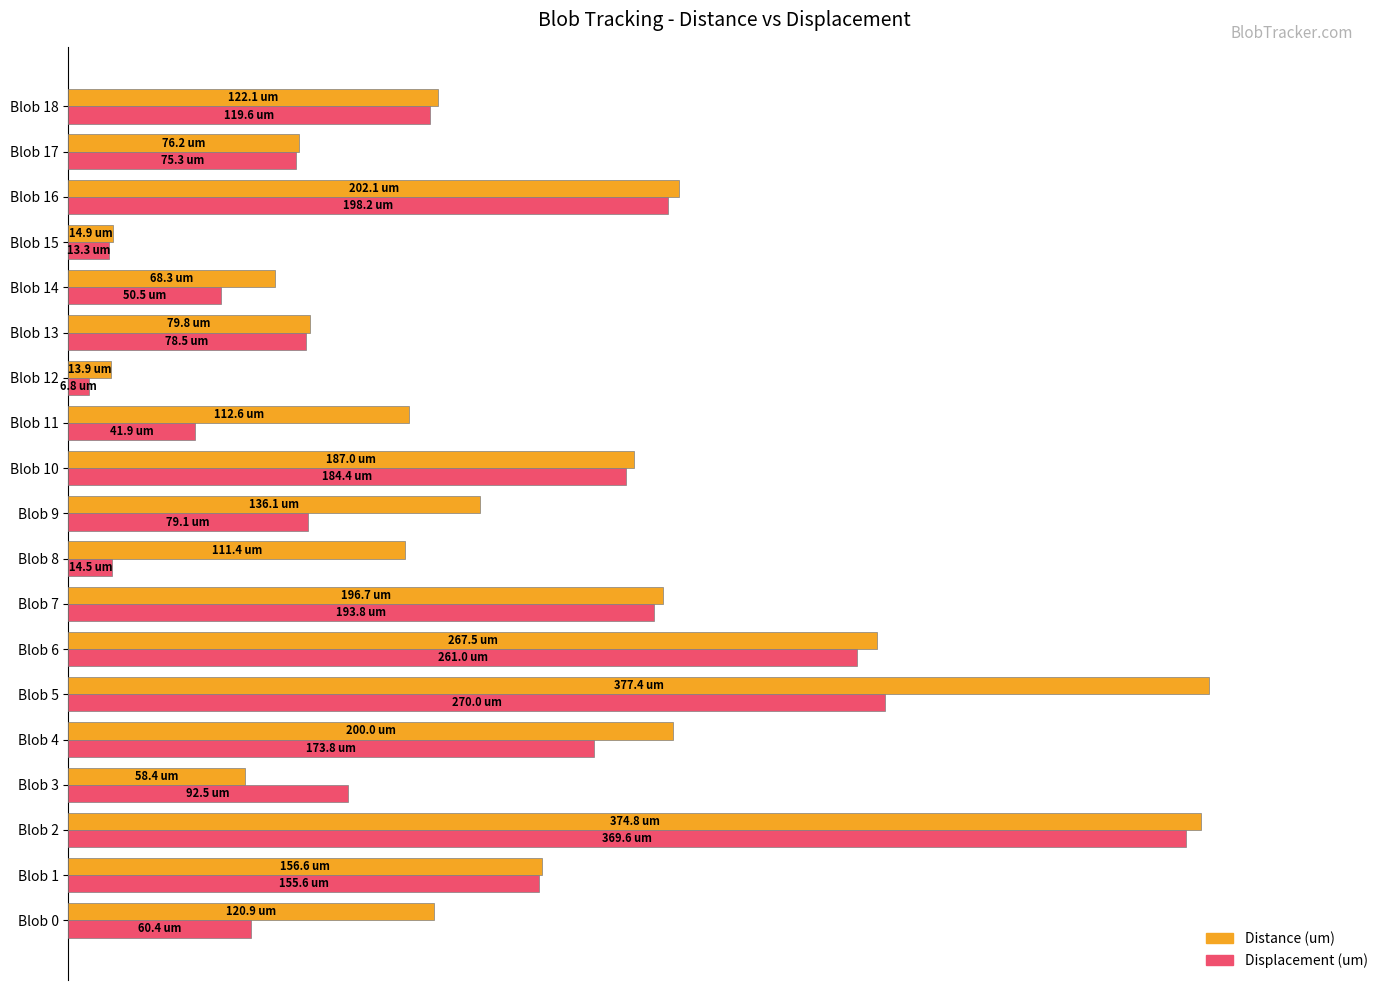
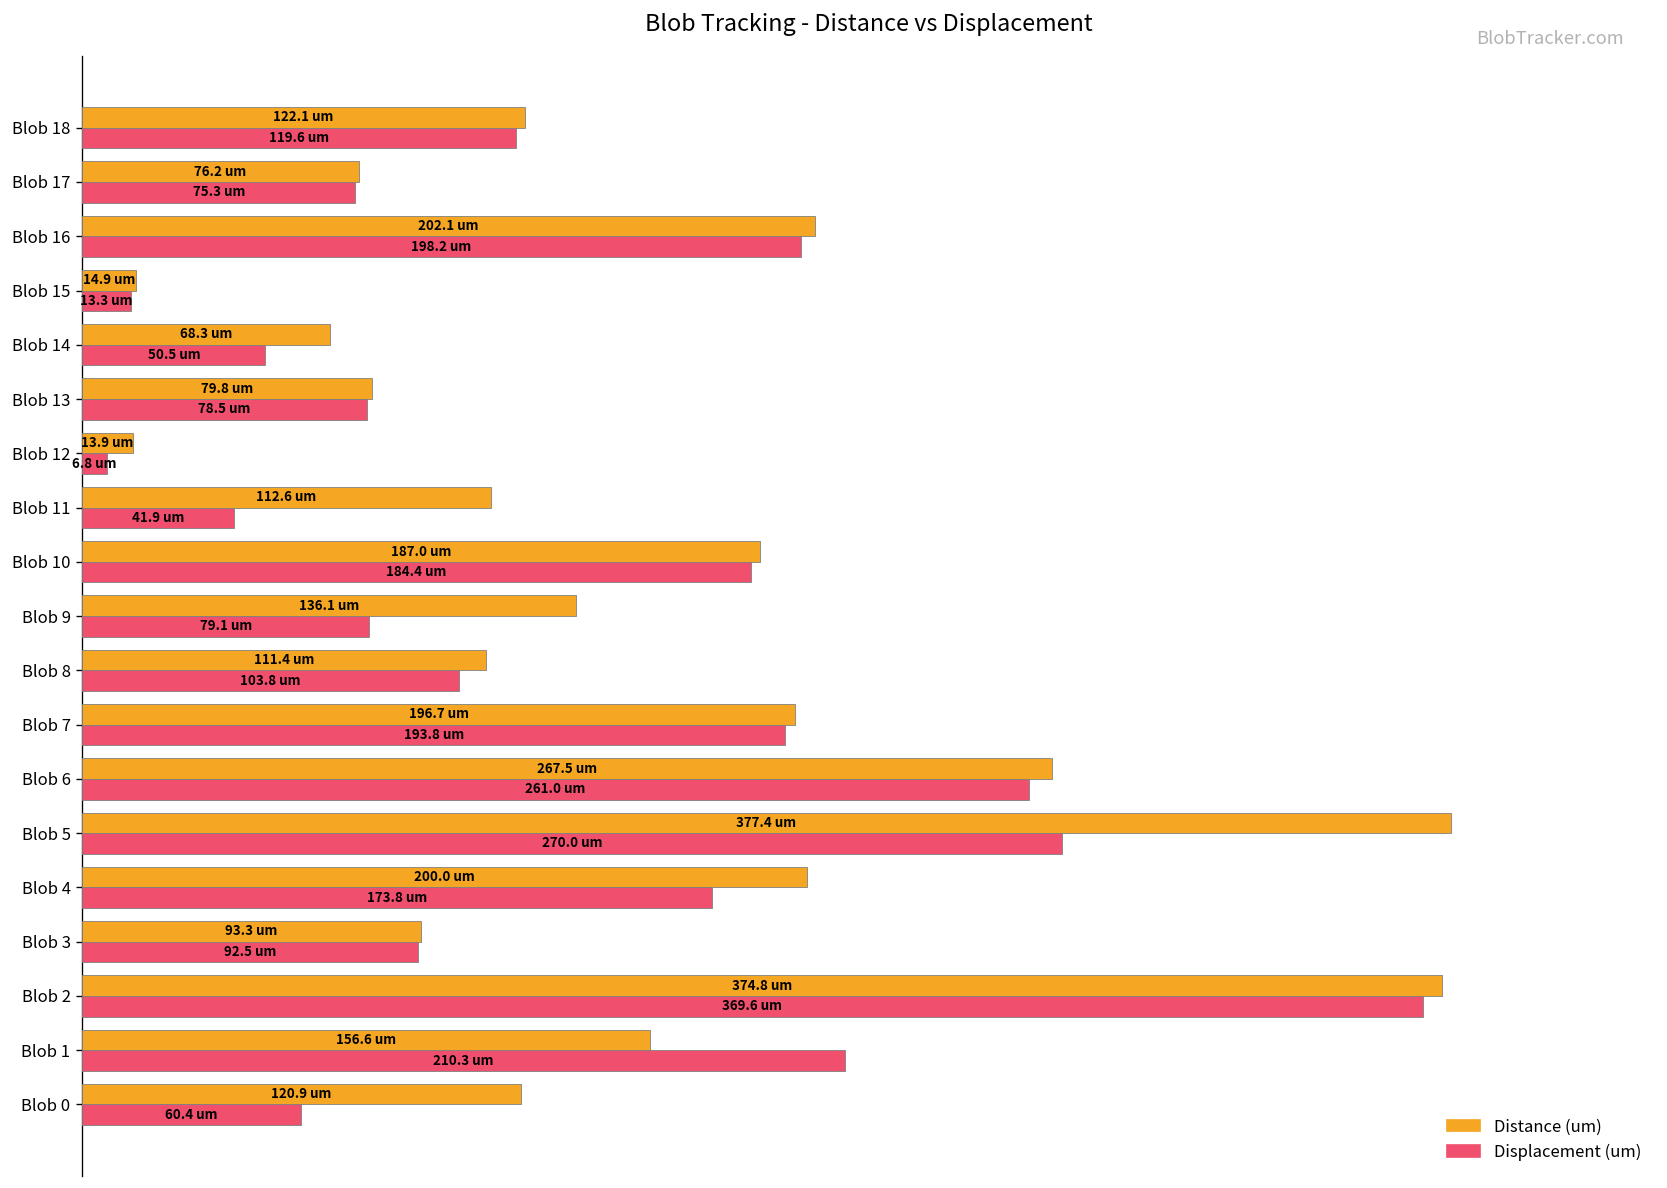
  {
    "Distance (um)": {
-     "Blob 3": 58.4
+     "Blob 3": 93.3
    },
    "Displacement (um)": {
-     "Blob 8": 14.5,
-     "Blob 1": 155.6
+     "Blob 8": 103.8,
+     "Blob 1": 210.3
    }
  }
